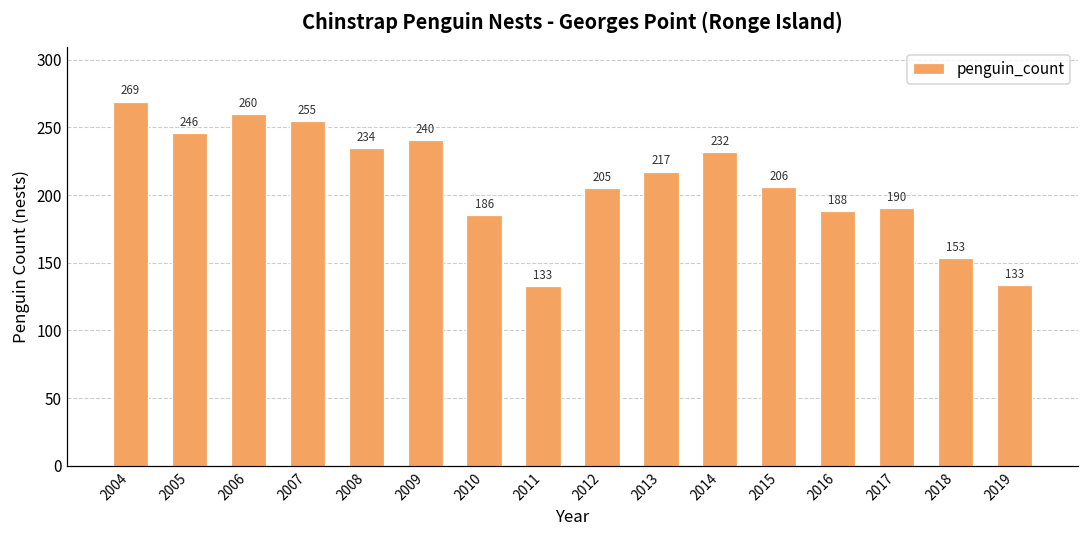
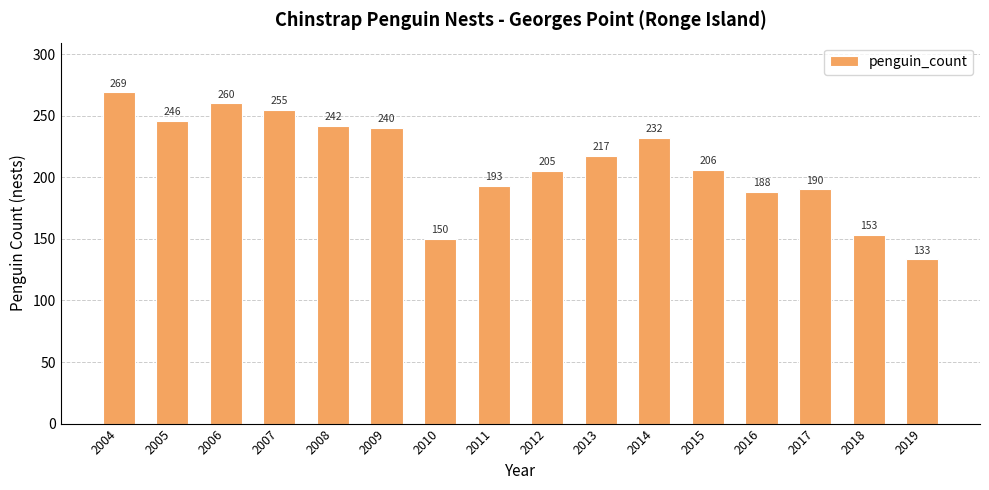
  {
    "2004": 269,
    "2005": 246,
    "2006": 260,
    "2007": 255,
-   "2008": 234,
+   "2008": 242,
    "2009": 240,
-   "2010": 186,
-   "2011": 133,
+   "2010": 150,
+   "2011": 193,
    "2012": 205,
    "2013": 217,
    "2014": 232,
    "2015": 206,
    "2016": 188,
    "2017": 190,
    "2018": 153,
    "2019": 133
  }
